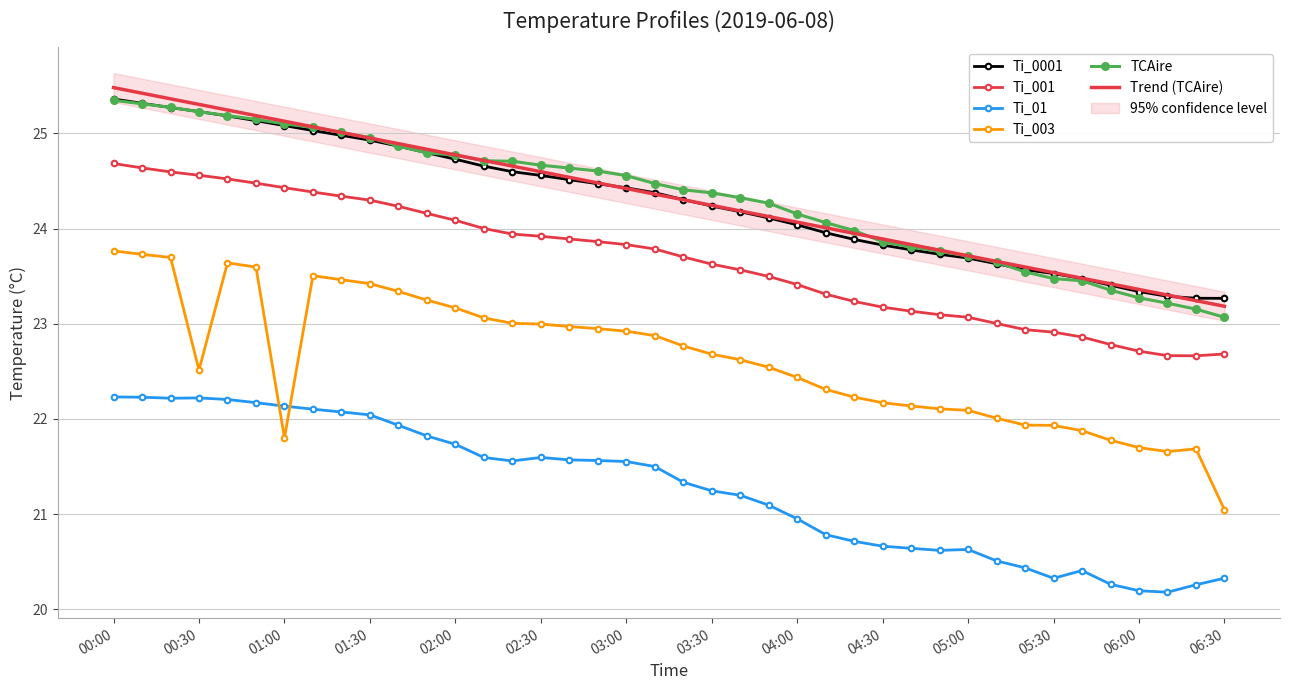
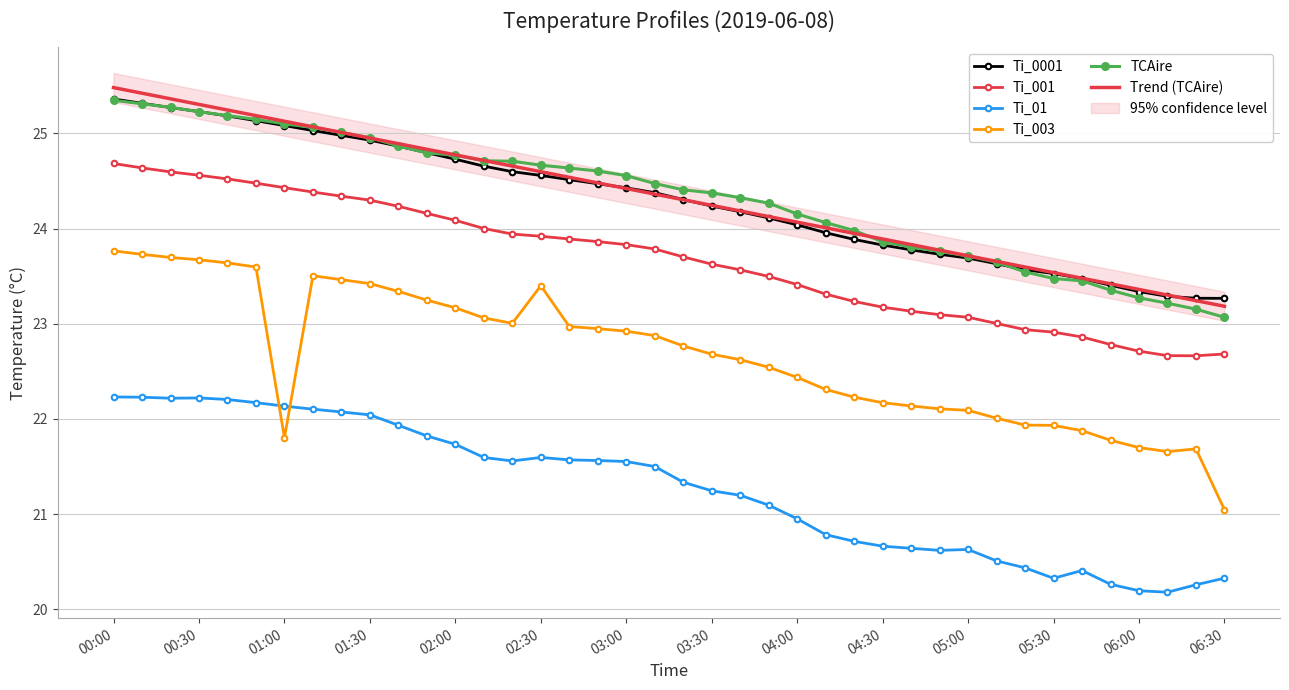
  {
    "Ti_0001": {
      "02:00": 24.7,
      "02:30": 24.6,
      "04:00": 24.0,
      "04:30": 23.8,
      "06:30": 23.3
    },
    "Ti_01": {
      "00:00": 22.2,
      "00:30": 22.2,
      "01:00": 22.1,
      "01:30": 22.0,
      "02:00": 21.7,
      "02:30": 21.6,
      "03:00": 21.6,
      "03:30": 21.2,
      "04:00": 21.0,
      "04:30": 20.7,
      "05:00": 20.6,
      "05:30": 20.3,
      "06:00": 20.2,
      "06:30": 20.3
    },
    "Ti_003": {
      "00:00": 23.8,
-     "00:30": 22.5,
+     "00:30": 23.7,
      "01:00": 21.8,
      "01:30": 23.4,
      "02:00": 23.2,
-     "02:30": 23.0,
+     "02:30": 23.4,
      "03:00": 22.9,
      "03:30": 22.7,
      "04:00": 22.4,
      "04:30": 22.2,
      "05:00": 22.1,
      "05:30": 21.9,
      "06:00": 21.7,
      "06:30": 21.0
    },
    "TCAire": {
      "02:30": 24.7,
      "04:00": 24.2,
      "04:30": 23.9,
      "05:30": 23.5,
      "06:00": 23.3,
      "06:30": 23.1
    }
  }
